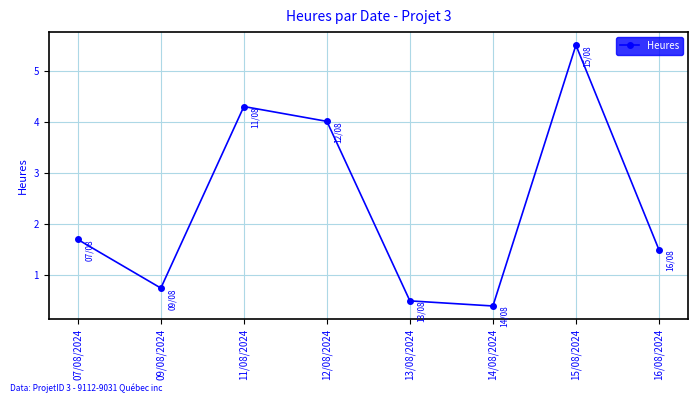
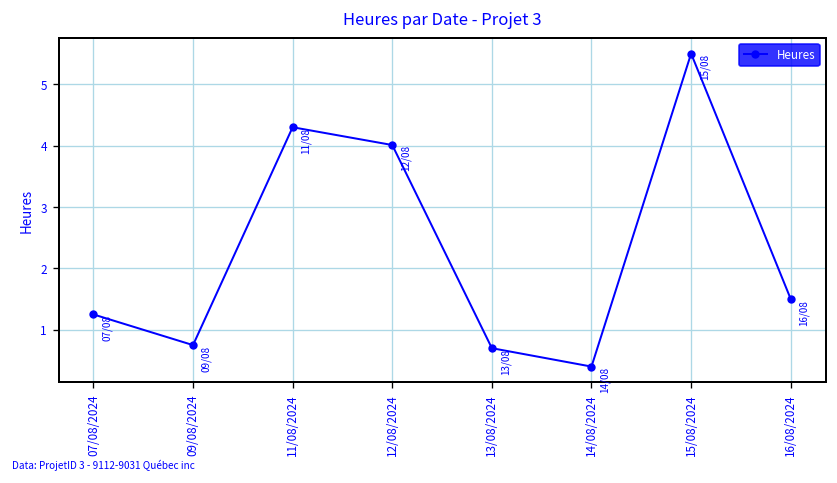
  {
-   "07/08/2024": 1.7,
-   "13/08/2024": 0.5
+   "07/08/2024": 1.3,
+   "13/08/2024": 0.7
  }
